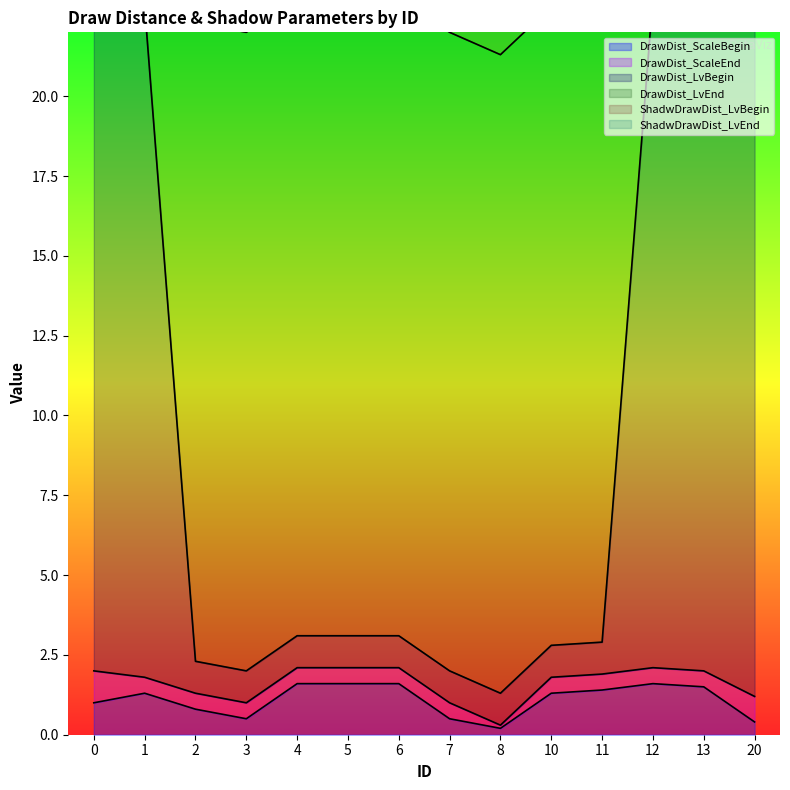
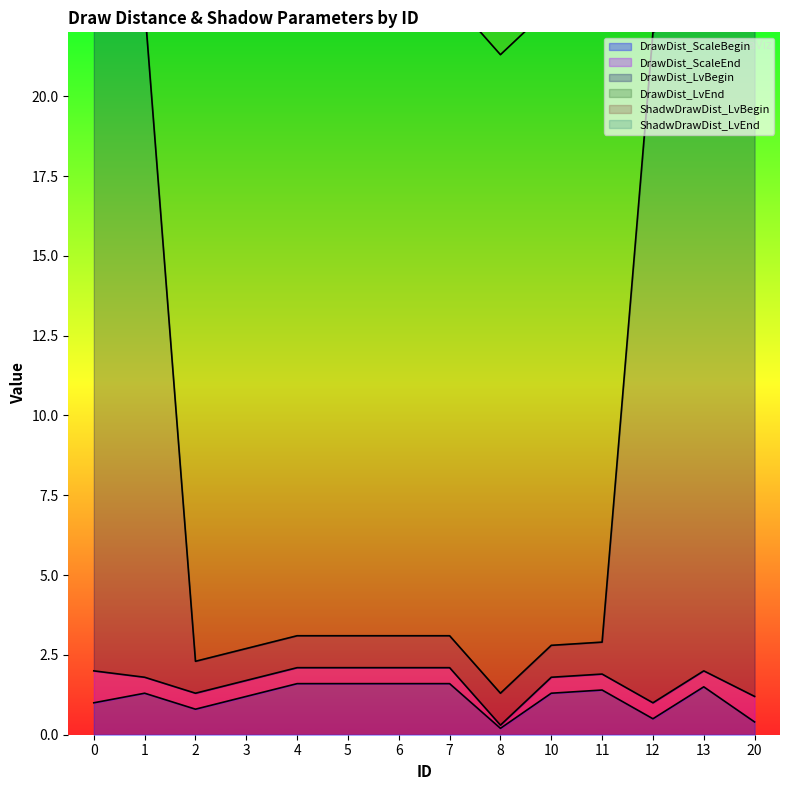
  {
    "DrawDist_ScaleBegin": {
      "0": 1.0,
      "1": 1.3,
      "2": 0.8,
-     "3": 0.5,
+     "3": 1.2,
      "4": 1.6,
      "5": 1.6,
      "6": 1.6,
-     "7": 0.5,
+     "7": 1.6,
      "8": 0.2,
      "10": 1.3,
      "11": 1.4,
-     "12": 1.6,
+     "12": 0.5,
      "13": 1.5,
      "20": 0.4
    },
    "DrawDist_ScaleEnd": {
      "0": 1.0,
      "1": 0.5,
      "2": 0.5,
      "3": 0.5,
      "4": 0.5,
      "5": 0.5,
      "6": 0.5,
      "7": 0.5,
      "8": 0.1,
      "10": 0.5,
      "11": 0.5,
      "12": 0.5,
      "13": 0.5,
      "20": 0.8
    }
  }
